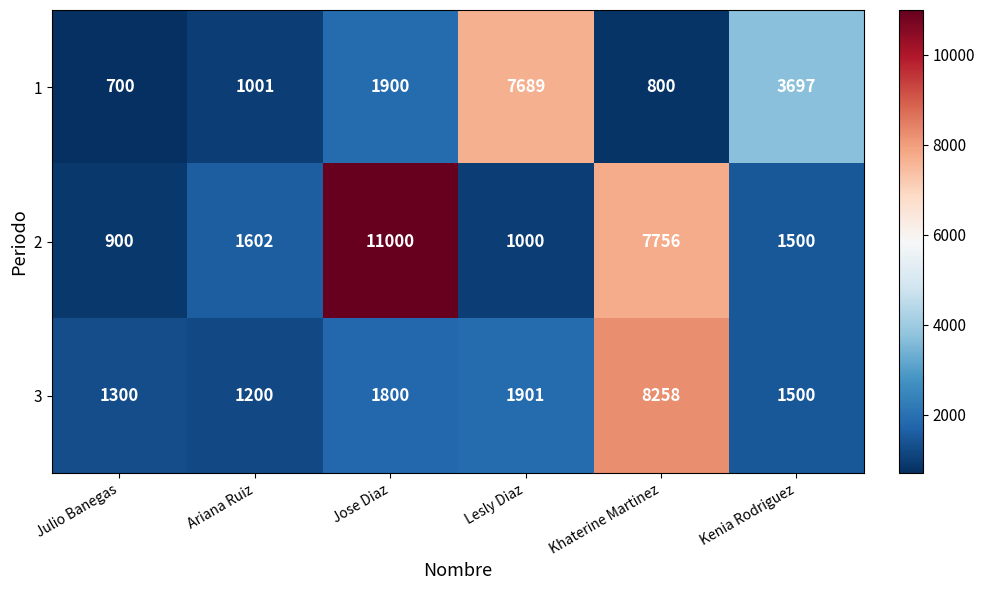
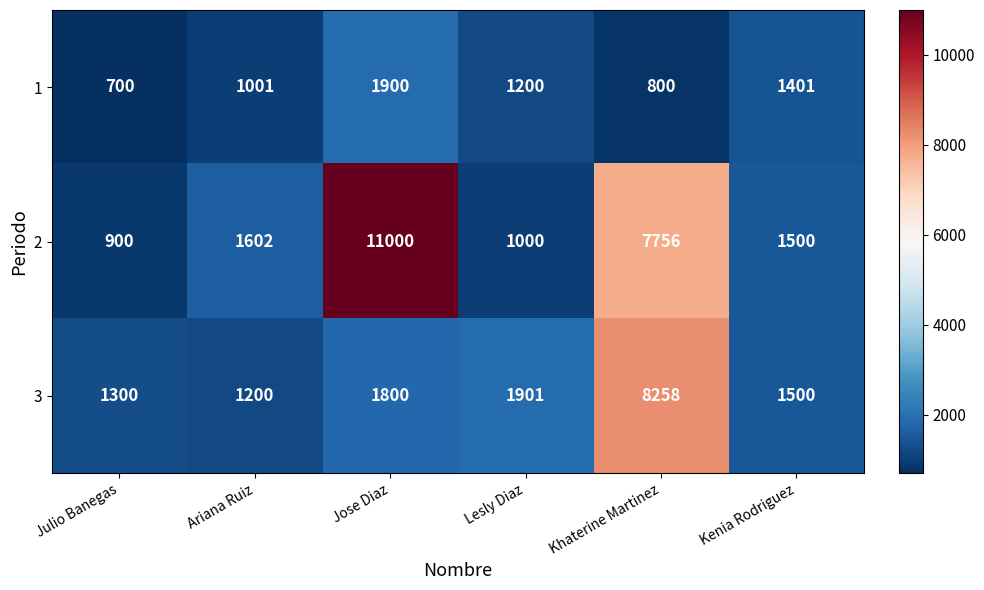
  {
    "1": {
      "Julio Banegas": 700,
      "Ariana Ruiz": 1001,
      "Jose Diaz": 1900,
-     "Lesly Diaz": 7689,
+     "Lesly Diaz": 1200,
      "Khaterine Martinez": 800,
-     "Kenia Rodriguez": 3697
+     "Kenia Rodriguez": 1401
    },
    "2": {
      "Julio Banegas": 900,
      "Ariana Ruiz": 1602,
      "Jose Diaz": 11000,
      "Lesly Diaz": 1000,
      "Khaterine Martinez": 7756,
      "Kenia Rodriguez": 1500
    },
    "3": {
      "Julio Banegas": 1300,
      "Ariana Ruiz": 1200,
      "Jose Diaz": 1800,
      "Lesly Diaz": 1901,
      "Khaterine Martinez": 8258,
      "Kenia Rodriguez": 1500
    }
  }
